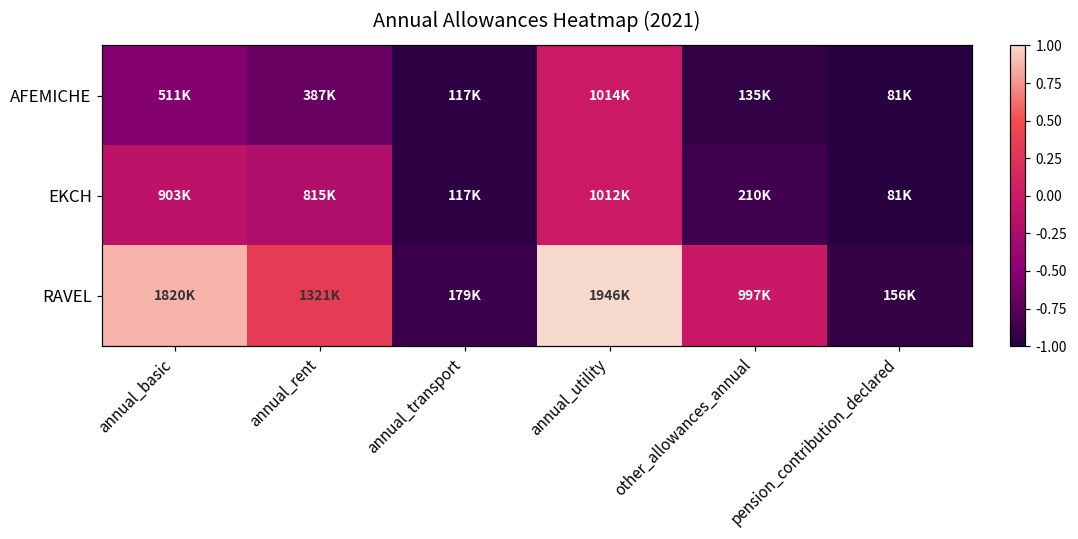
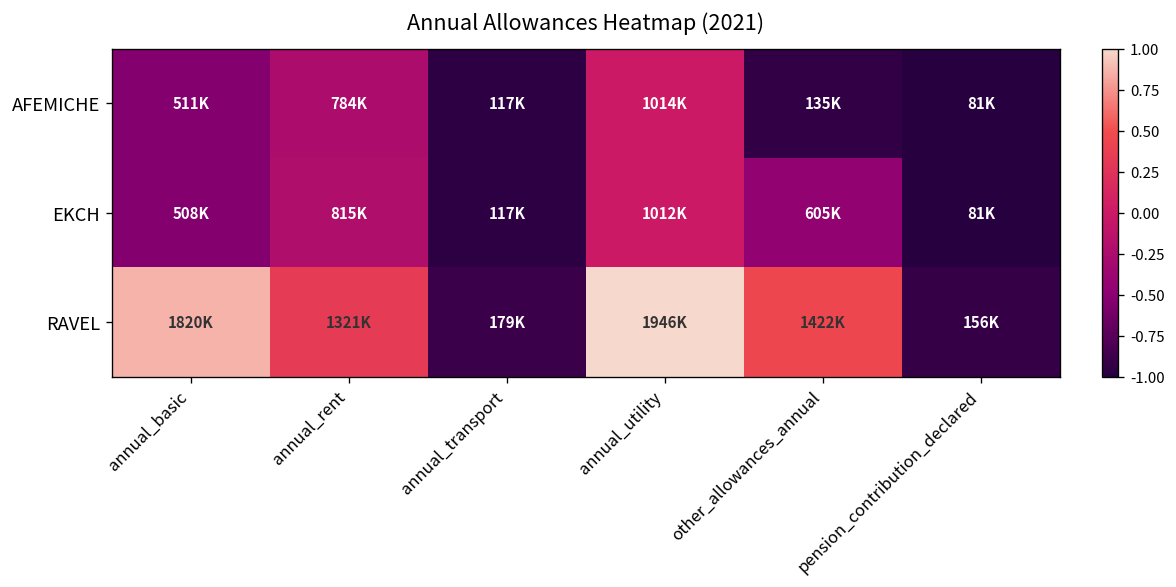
  {
    "AFEMICHE": {
      "annual_basic": "511K",
-     "annual_rent": "387K",
+     "annual_rent": "784K",
      "annual_transport": "117K",
      "annual_utility": "1014K",
      "other_allowances_annual": "135K",
      "pension_contribution_declared": "81K"
    },
    "EKCH": {
-     "annual_basic": "903K",
+     "annual_basic": "508K",
      "annual_rent": "815K",
      "annual_transport": "117K",
      "annual_utility": "1012K",
-     "other_allowances_annual": "210K",
+     "other_allowances_annual": "605K",
      "pension_contribution_declared": "81K"
    },
    "RAVEL": {
      "annual_basic": "1820K",
      "annual_rent": "1321K",
      "annual_transport": "179K",
      "annual_utility": "1946K",
-     "other_allowances_annual": "997K",
+     "other_allowances_annual": "1422K",
      "pension_contribution_declared": "156K"
    }
  }
